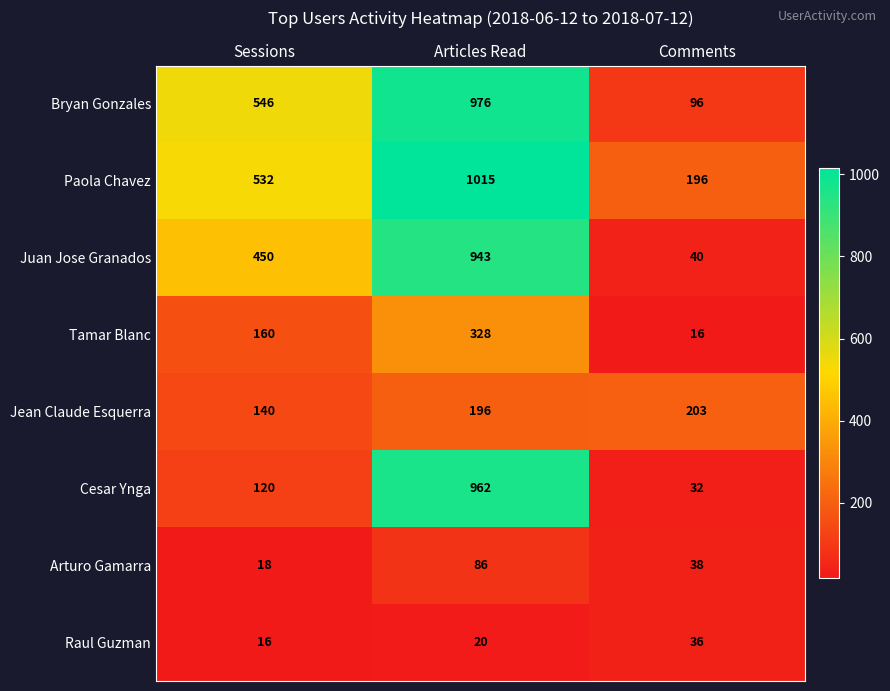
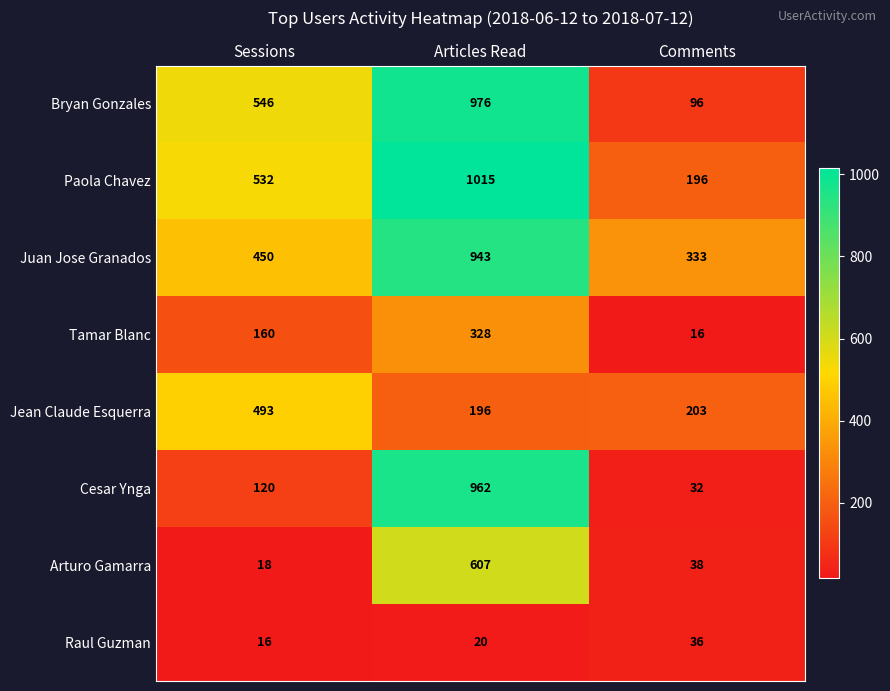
  {
    "Bryan Gonzales": {
      "Sessions": 546,
      "Articles Read": 976,
      "Comments": 96
    },
    "Paola Chavez": {
      "Sessions": 532,
      "Articles Read": 1015,
      "Comments": 196
    },
    "Juan Jose Granados": {
      "Sessions": 450,
      "Articles Read": 943,
-     "Comments": 40
+     "Comments": 333
    },
    "Tamar Blanc": {
      "Sessions": 160,
      "Articles Read": 328,
      "Comments": 16
    },
    "Jean Claude Esquerra": {
-     "Sessions": 140,
+     "Sessions": 493,
      "Articles Read": 196,
      "Comments": 203
    },
    "Cesar Ynga": {
      "Sessions": 120,
      "Articles Read": 962,
      "Comments": 32
    },
    "Arturo Gamarra": {
      "Sessions": 18,
-     "Articles Read": 86,
+     "Articles Read": 607,
      "Comments": 38
    },
    "Raul Guzman": {
      "Sessions": 16,
      "Articles Read": 20,
      "Comments": 36
    }
  }
